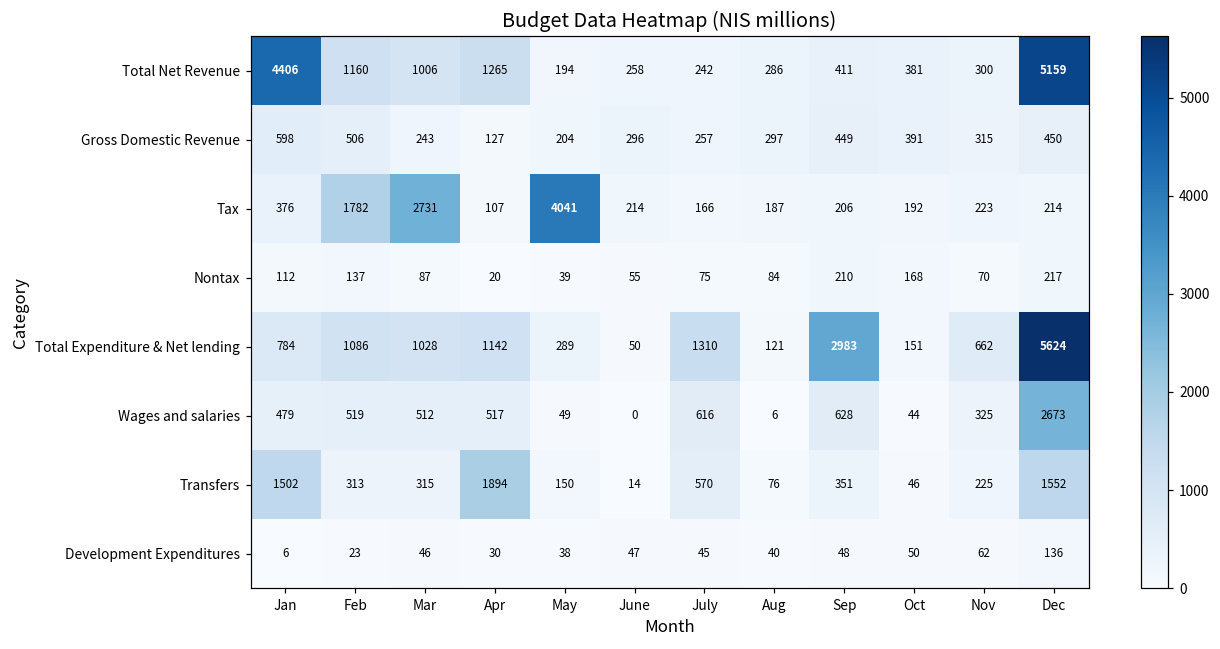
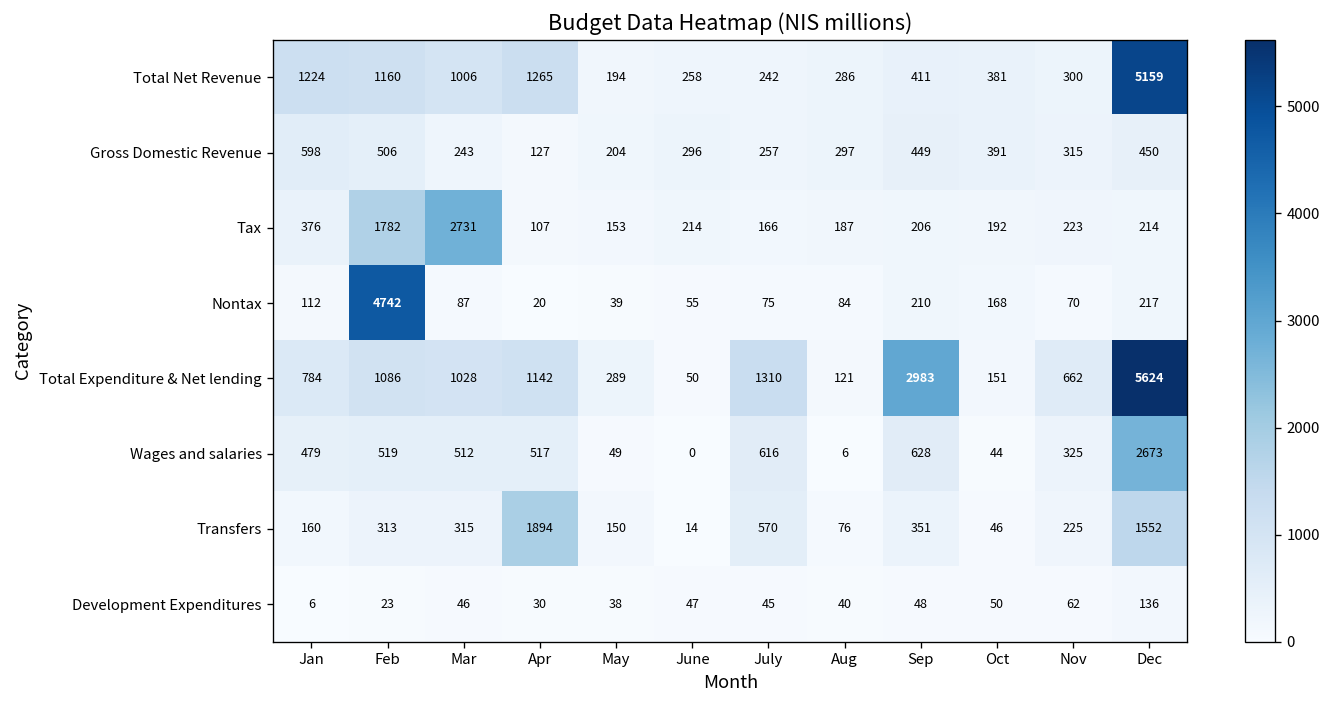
  {
    "Total Net Revenue": {
-     "Jan": 4406,
+     "Jan": 1224,
      "Feb": 1160,
      "Mar": 1006,
      "Apr": 1265,
      "May": 194,
      "June": 258,
      "July": 242,
      "Aug": 286,
      "Sep": 411,
      "Oct": 381,
      "Nov": 300,
      "Dec": 5159
    },
    "Gross Domestic Revenue": {
      "Jan": 598,
      "Feb": 506,
      "Mar": 243,
      "Apr": 127,
      "May": 204,
      "June": 296,
      "July": 257,
      "Aug": 297,
      "Sep": 449,
      "Oct": 391,
      "Nov": 315,
      "Dec": 450
    },
    "Tax": {
      "Jan": 376,
      "Feb": 1782,
      "Mar": 2731,
      "Apr": 107,
-     "May": 4041,
+     "May": 153,
      "June": 214,
      "July": 166,
      "Aug": 187,
      "Sep": 206,
      "Oct": 192,
      "Nov": 223,
      "Dec": 214
    },
    "Nontax": {
      "Jan": 112,
-     "Feb": 137,
+     "Feb": 4742,
      "Mar": 87,
      "Apr": 20,
      "May": 39,
      "June": 55,
      "July": 75,
      "Aug": 84,
      "Sep": 210,
      "Oct": 168,
      "Nov": 70,
      "Dec": 217
    },
    "Total Expenditure & Net lending": {
      "Jan": 784,
      "Feb": 1086,
      "Mar": 1028,
      "Apr": 1142,
      "May": 289,
      "June": 50,
      "July": 1310,
      "Aug": 121,
      "Sep": 2983,
      "Oct": 151,
      "Nov": 662,
      "Dec": 5624
    },
    "Wages and salaries": {
      "Jan": 479,
      "Feb": 519,
      "Mar": 512,
      "Apr": 517,
      "May": 49,
      "June": 0,
      "July": 616,
      "Aug": 6,
      "Sep": 628,
      "Oct": 44,
      "Nov": 325,
      "Dec": 2673
    },
    "Transfers": {
-     "Jan": 1502,
+     "Jan": 160,
      "Feb": 313,
      "Mar": 315,
      "Apr": 1894,
      "May": 150,
      "June": 14,
      "July": 570,
      "Aug": 76,
      "Sep": 351,
      "Oct": 46,
      "Nov": 225,
      "Dec": 1552
    },
    "Development Expenditures": {
      "Jan": 6,
      "Feb": 23,
      "Mar": 46,
      "Apr": 30,
      "May": 38,
      "June": 47,
      "July": 45,
      "Aug": 40,
      "Sep": 48,
      "Oct": 50,
      "Nov": 62,
      "Dec": 136
    }
  }
